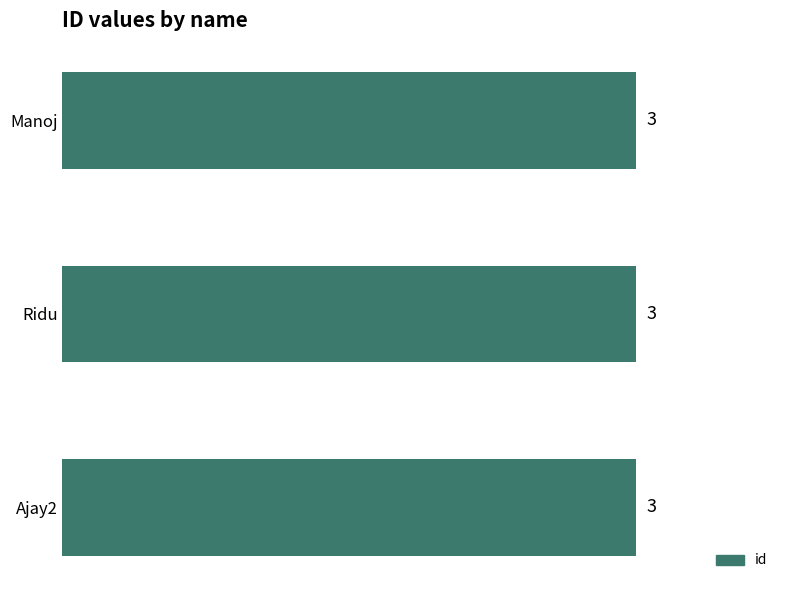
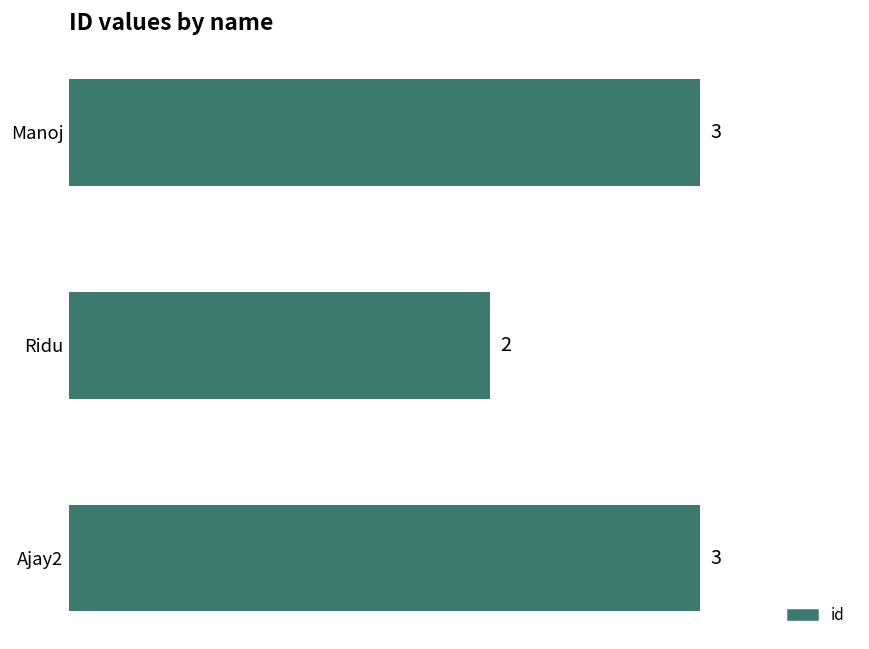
  {
    "Manoj": 3,
-   "Ridu": 3,
+   "Ridu": 2,
    "Ajay2": 3
  }
